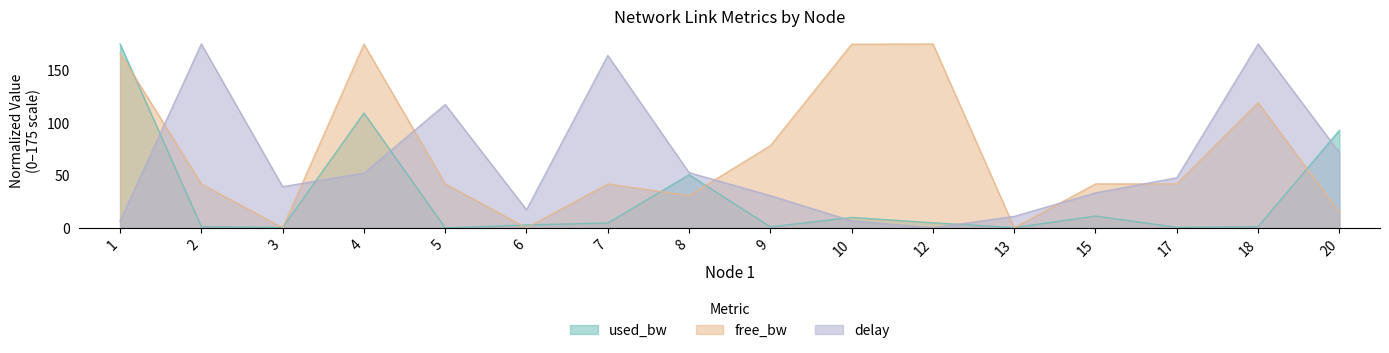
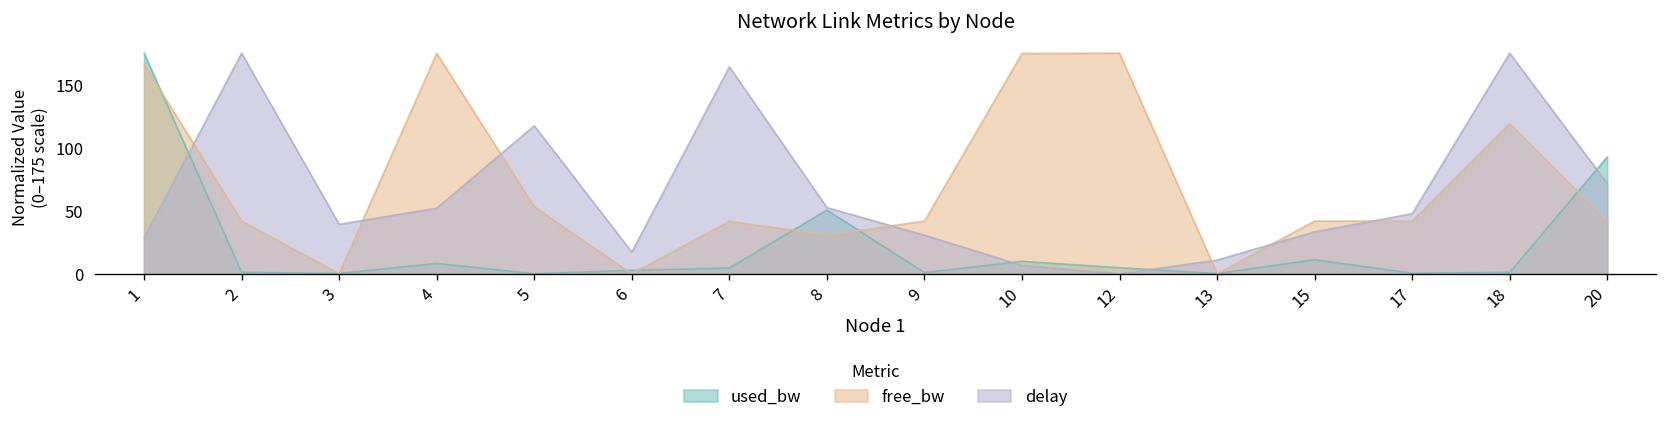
  {
    "used_bw": {
      "1": 175,
      "2": 1,
-     "4": 109,
+     "4": 8,
      "5": 0,
      "6": 3,
      "7": 5,
      "9": 1,
      "10": 10,
      "12": 5,
      "15": 11,
      "17": 0,
      "18": 1,
      "20": 93
    },
    "free_bw": {
      "1": 166,
      "2": 42,
      "4": 175,
-     "5": 42,
+     "5": 53,
      "6": 0,
      "7": 42,
      "8": 31,
-     "9": 78,
+     "9": 42,
      "10": 175,
      "12": 175,
      "15": 42,
      "17": 42,
      "18": 119,
-     "20": 15
+     "20": 42
    },
    "delay": {
-     "1": 6,
+     "1": 29,
      "2": 175,
      "3": 39,
      "4": 52,
      "5": 117,
      "6": 17,
      "7": 164,
      "9": 31,
      "10": 7,
      "12": 0,
      "13": 11,
      "15": 33,
      "17": 48,
      "18": 175,
      "20": 72
    }
  }
